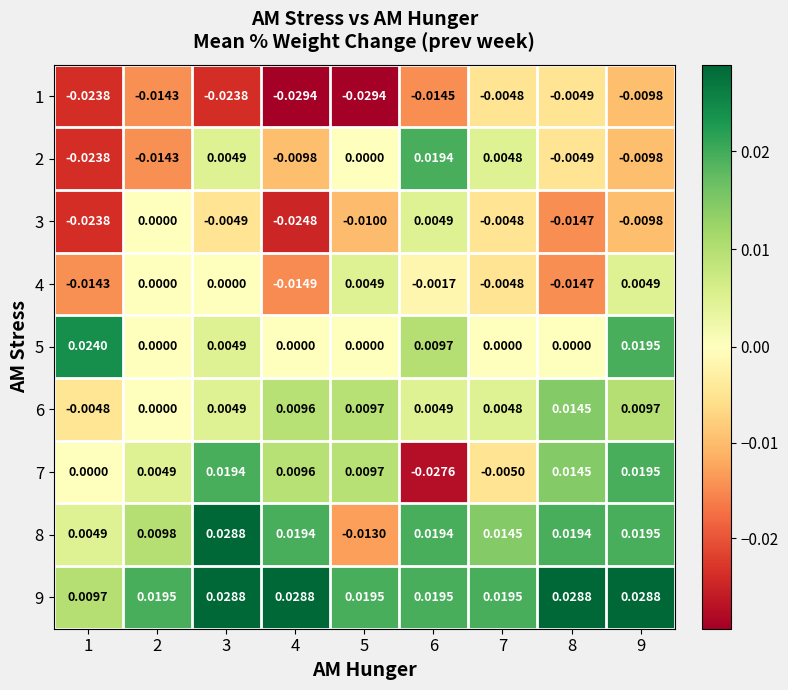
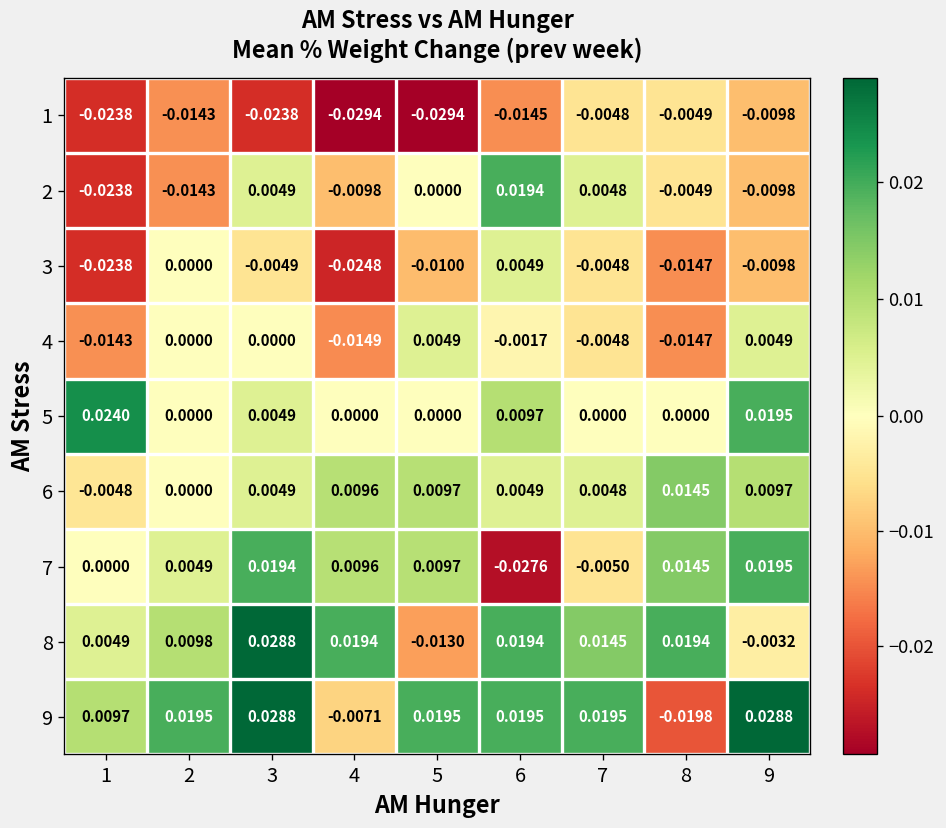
  {
    "1": {
      "1": -0.0238,
      "2": -0.0143,
      "3": -0.0238,
      "4": -0.0294,
      "5": -0.0294,
      "6": -0.0145,
      "7": -0.0048,
      "8": -0.0049,
      "9": -0.0098
    },
    "2": {
      "1": -0.0238,
      "2": -0.0143,
      "3": 0.0049,
      "4": -0.0098,
      "5": 0.0000,
      "6": 0.0194,
      "7": 0.0048,
      "8": -0.0049,
      "9": -0.0098
    },
    "3": {
      "1": -0.0238,
      "2": 0.0000,
      "3": -0.0049,
      "4": -0.0248,
      "5": -0.0100,
      "6": 0.0049,
      "7": -0.0048,
      "8": -0.0147,
      "9": -0.0098
    },
    "4": {
      "1": -0.0143,
      "2": 0.0000,
      "3": 0.0000,
      "4": -0.0149,
      "5": 0.0049,
      "6": -0.0017,
      "7": -0.0048,
      "8": -0.0147,
      "9": 0.0049
    },
    "5": {
      "1": 0.0240,
      "2": 0.0000,
      "3": 0.0049,
      "4": 0.0000,
      "5": 0.0000,
      "6": 0.0097,
      "7": 0.0000,
      "8": 0.0000,
      "9": 0.0195
    },
    "6": {
      "1": -0.0048,
      "2": 0.0000,
      "3": 0.0049,
      "4": 0.0096,
      "5": 0.0097,
      "6": 0.0049,
      "7": 0.0048,
      "8": 0.0145,
      "9": 0.0097
    },
    "7": {
      "1": 0.0000,
      "2": 0.0049,
      "3": 0.0194,
      "4": 0.0096,
      "5": 0.0097,
      "6": -0.0276,
      "7": -0.0050,
      "8": 0.0145,
      "9": 0.0195
    },
    "8": {
      "1": 0.0049,
      "2": 0.0098,
      "3": 0.0288,
      "4": 0.0194,
      "5": -0.0130,
      "6": 0.0194,
      "7": 0.0145,
      "8": 0.0194,
-     "9": 0.0195
+     "9": -0.0032
    },
    "9": {
      "1": 0.0097,
      "2": 0.0195,
      "3": 0.0288,
-     "4": 0.0288,
+     "4": -0.0071,
      "5": 0.0195,
      "6": 0.0195,
      "7": 0.0195,
-     "8": 0.0288,
+     "8": -0.0198,
      "9": 0.0288
    }
  }
